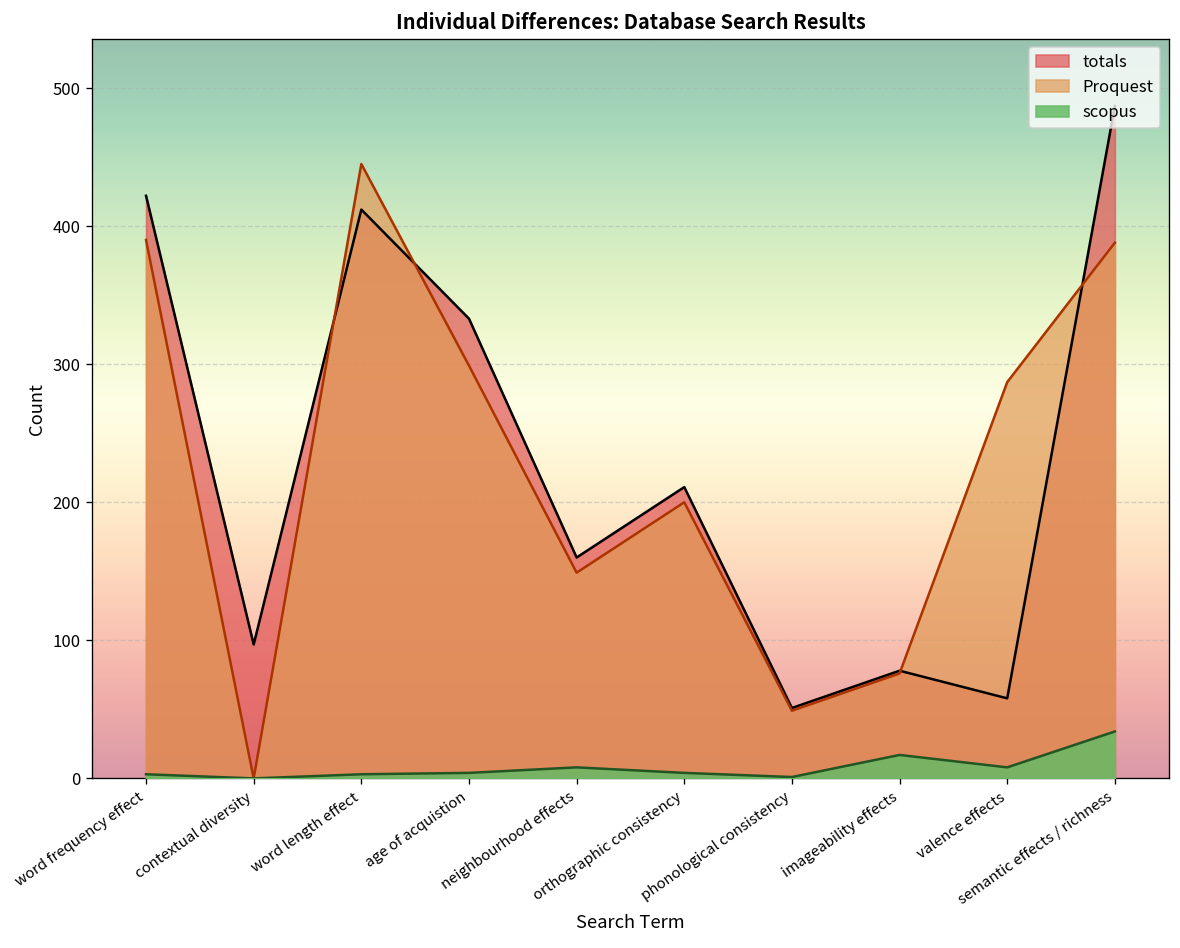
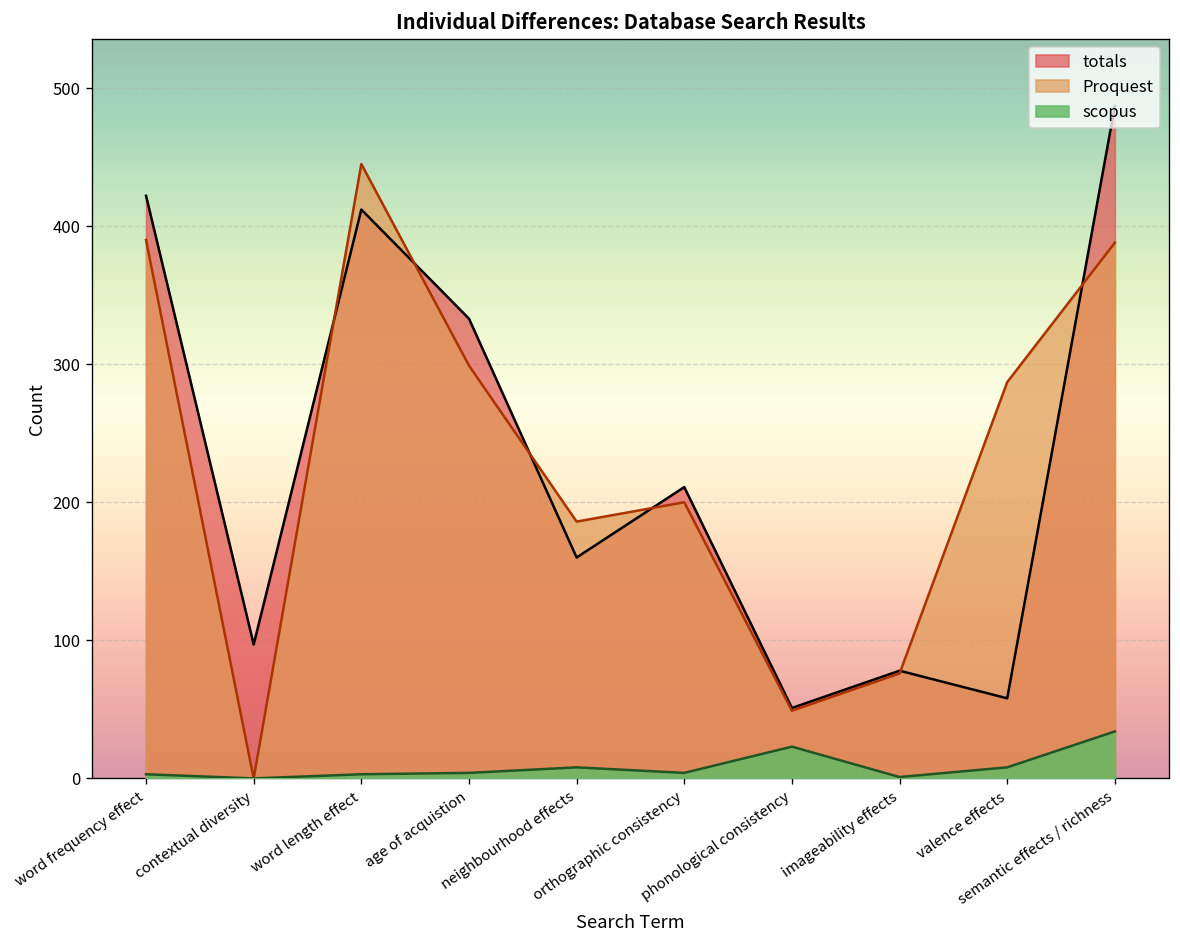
  {
    "totals": {
      "word frequency effect": 422,
      "contextual diversity": 97,
      "word length effect": 412,
      "age of acquistion": 333,
      "neighbourhood effects": 160,
      "orthographic consistency": 211,
      "valence effects": 58
    },
    "Proquest": {
      "word frequency effect": 390,
      "word length effect": 445,
      "age of acquistion": 299,
-     "neighbourhood effects": 149,
+     "neighbourhood effects": 186,
      "orthographic consistency": 200,
      "valence effects": 287,
      "semantic effects / richness": 388
    },
    "scopus": {
      "word frequency effect": 3,
      "word length effect": 3,
      "age of acquistion": 4,
      "neighbourhood effects": 8,
      "orthographic consistency": 4,
-     "phonological consistency": 1,
-     "imageability effects": 17,
+     "phonological consistency": 23,
+     "imageability effects": 1,
      "valence effects": 8,
      "semantic effects / richness": 34
    }
  }
